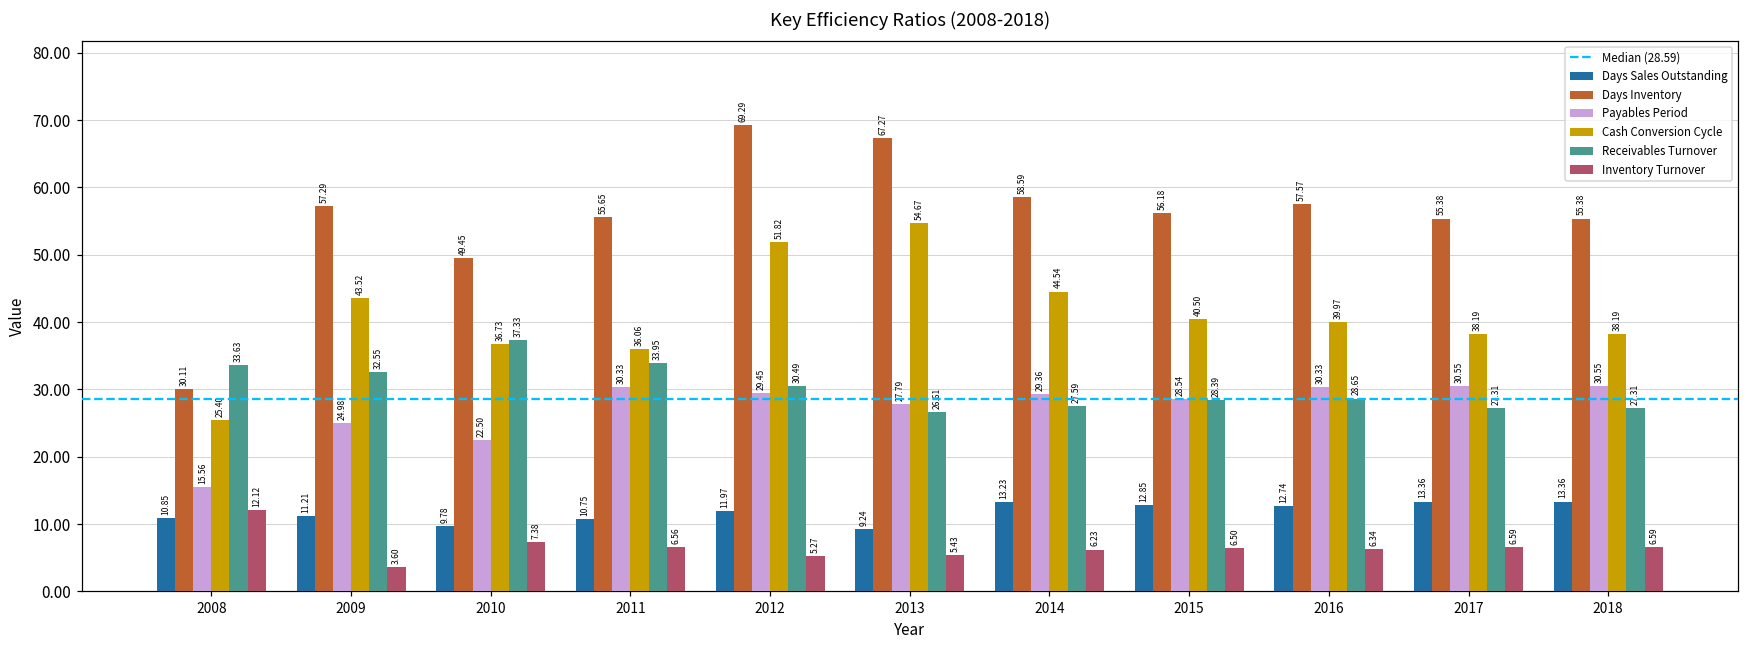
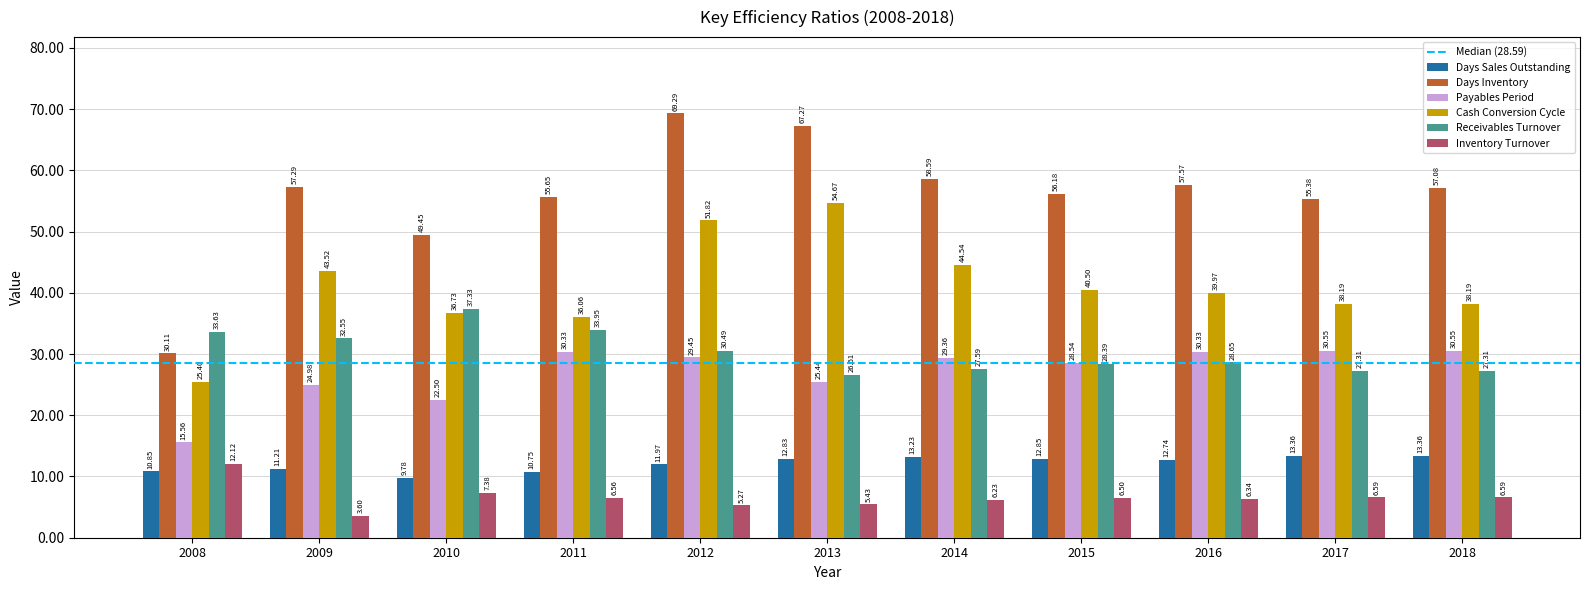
  {
    "Days Sales Outstanding": {
      "2008": 10.85,
      "2009": 11.21,
      "2010": 9.78,
      "2011": 10.75,
      "2012": 11.97,
-     "2013": 9.24,
+     "2013": 12.83,
      "2014": 13.23,
      "2015": 12.85,
      "2016": 12.74,
      "2017": 13.36,
      "2018": 13.36
    },
    "Days Inventory": {
      "2008": 30.11,
      "2009": 57.29,
      "2010": 49.45,
      "2011": 55.65,
      "2012": 69.29,
      "2013": 67.27,
      "2014": 58.59,
      "2015": 56.18,
      "2016": 57.57,
      "2017": 55.38,
-     "2018": 55.38
+     "2018": 57.08
    },
    "Payables Period": {
      "2008": 15.56,
      "2009": 24.98,
      "2010": 22.50,
      "2011": 30.33,
      "2012": 29.45,
-     "2013": 27.79,
+     "2013": 25.44,
      "2014": 29.36,
      "2015": 28.54,
      "2016": 30.33,
      "2017": 30.55,
      "2018": 30.55
    },
    "Cash Conversion Cycle": {
      "2008": 25.40,
      "2009": 43.52,
      "2010": 36.73,
      "2011": 36.06,
      "2012": 51.82,
      "2013": 54.67,
      "2014": 44.54,
      "2015": 40.50,
      "2016": 39.97,
      "2017": 38.19,
      "2018": 38.19
    },
    "Receivables Turnover": {
      "2008": 33.63,
      "2009": 32.55,
      "2010": 37.33,
      "2011": 33.95,
      "2012": 30.49,
      "2013": 26.61,
      "2014": 27.59,
      "2015": 28.39,
      "2016": 28.65,
      "2017": 27.31,
      "2018": 27.31
    },
    "Inventory Turnover": {
      "2008": 12.12,
      "2009": 3.60,
      "2010": 7.38,
      "2011": 6.56,
      "2012": 5.27,
      "2013": 5.43,
      "2014": 6.23,
      "2015": 6.50,
      "2016": 6.34,
      "2017": 6.59,
      "2018": 6.59
    }
  }
